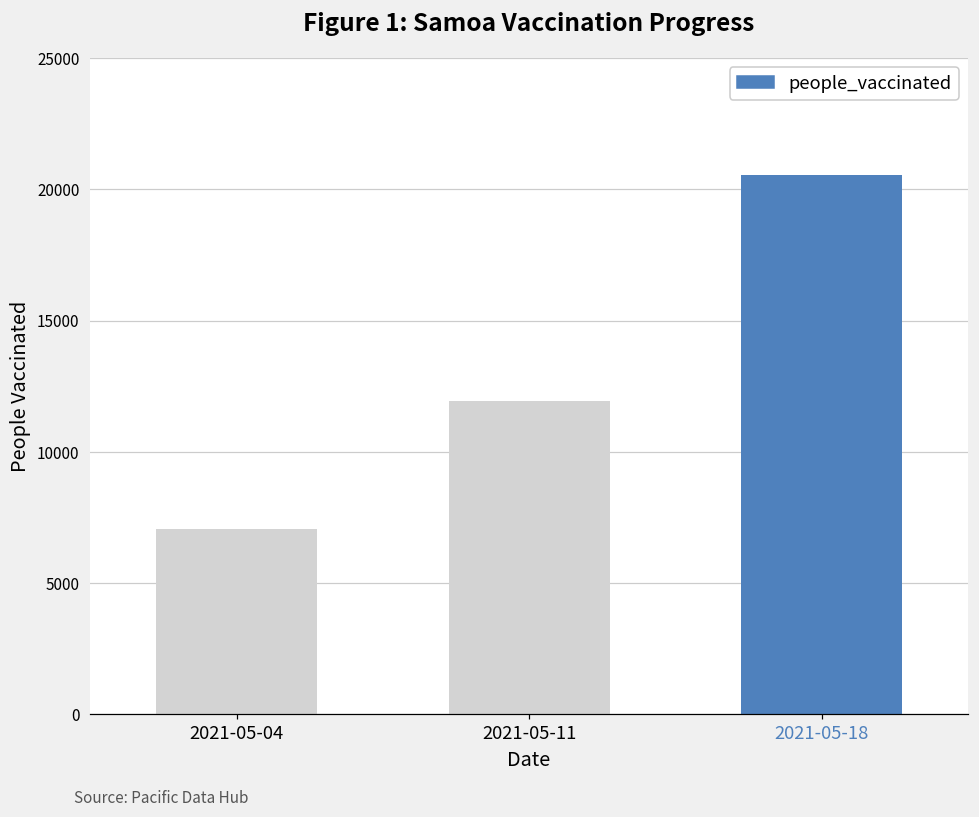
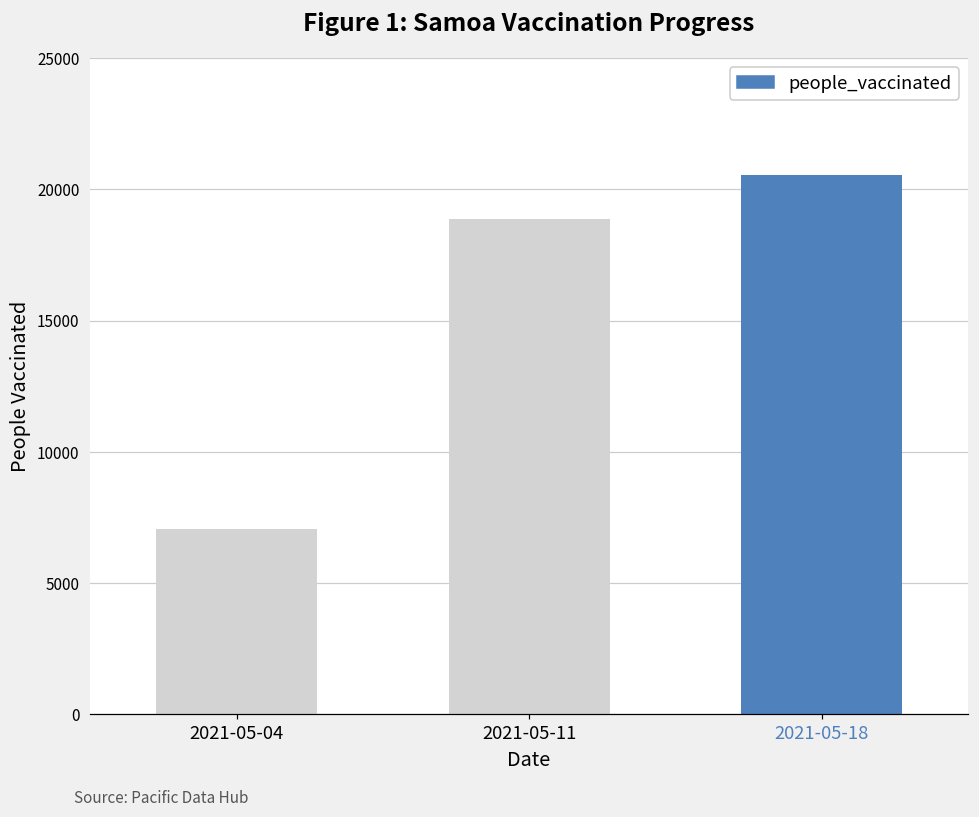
  {
    "2021-05-04": 7100,
-   "2021-05-11": 12000,
+   "2021-05-11": 18900,
    "2021-05-18": 20600
  }
